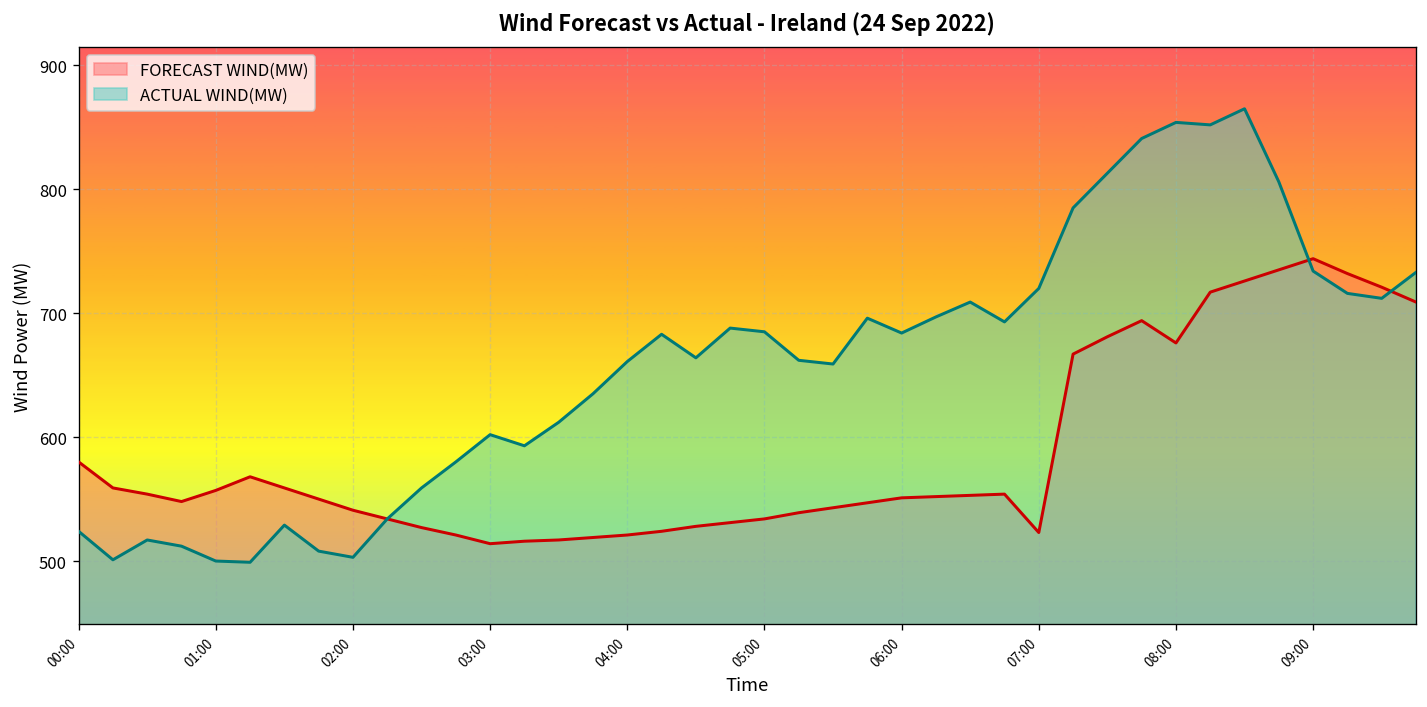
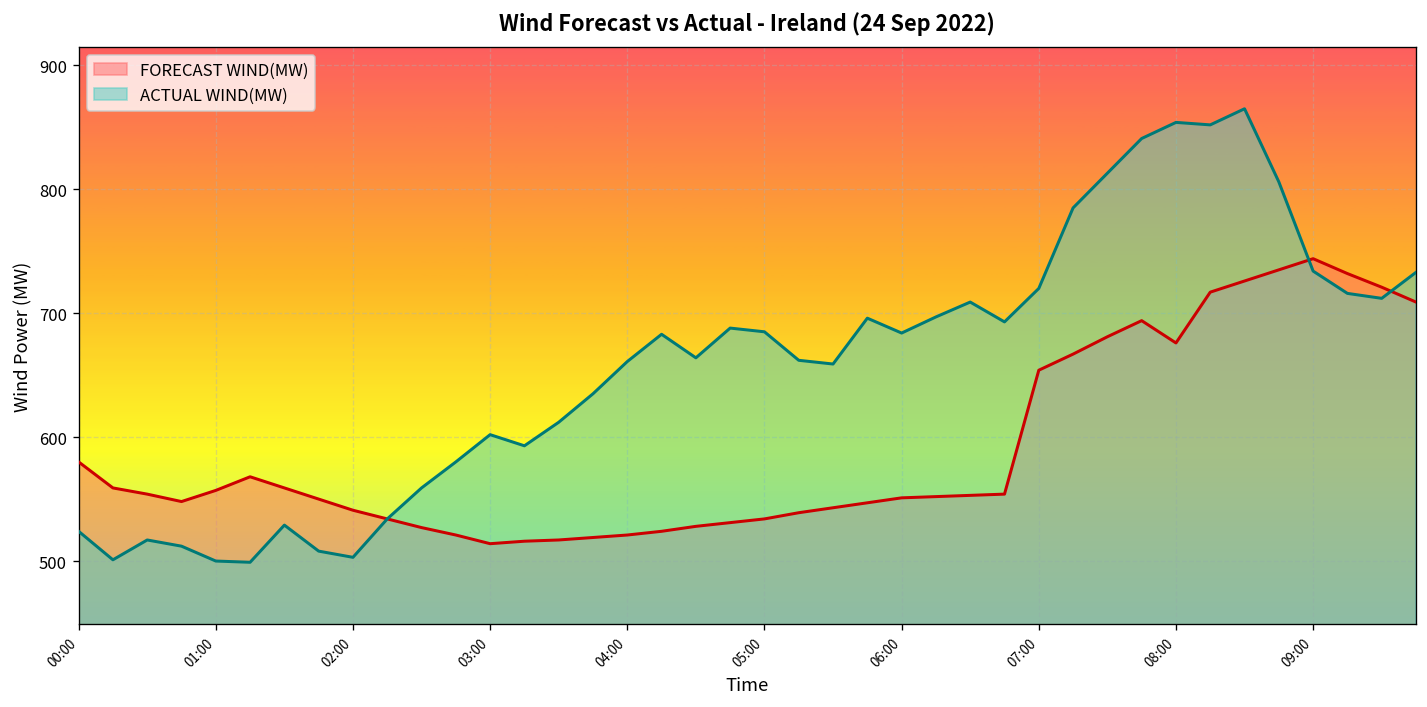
  {
    "FORECAST WIND(MW)": {
      "00:00": 580,
      "01:00": 557,
      "02:00": 541,
      "03:00": 514,
      "04:00": 521,
      "05:00": 534,
      "06:00": 551,
-     "07:00": 523,
+     "07:00": 654,
      "08:00": 676,
      "09:00": 744
    },
    "ACTUAL WIND(MW)": {
      "00:00": 524,
      "01:00": 500,
      "02:00": 503,
      "03:00": 602,
      "04:00": 661,
      "05:00": 685,
      "06:00": 684,
      "07:00": 720,
      "08:00": 854,
      "09:00": 734
    }
  }
